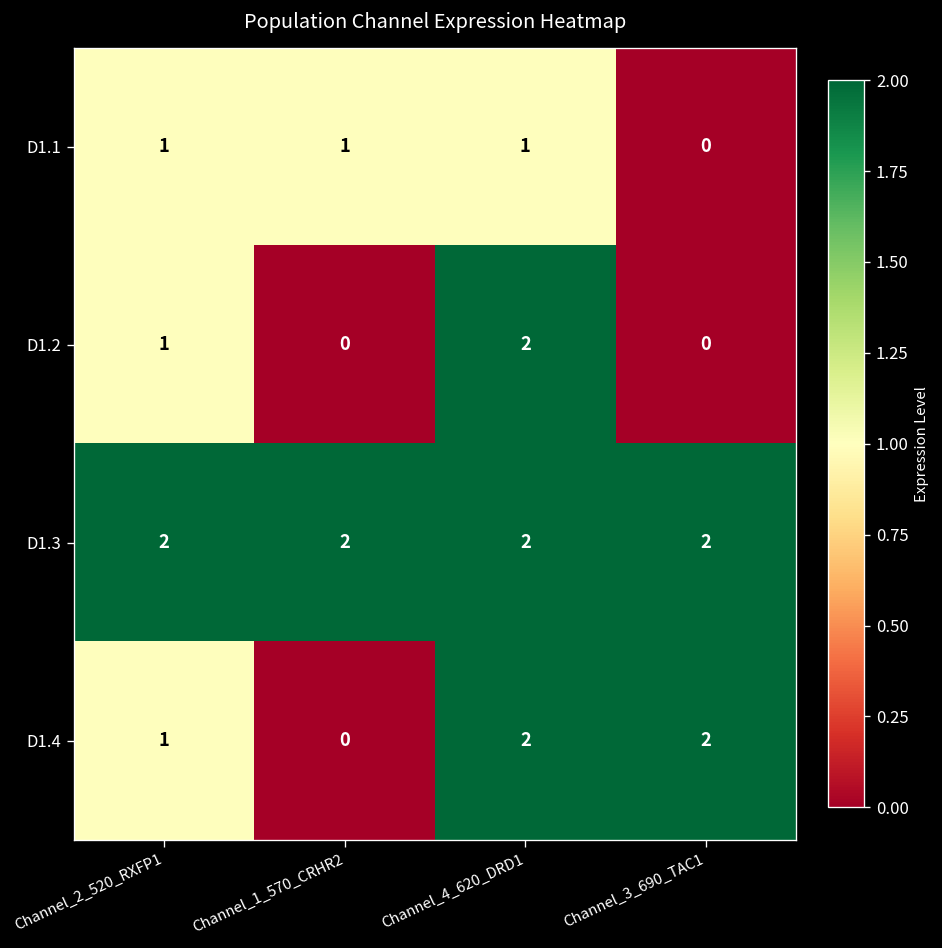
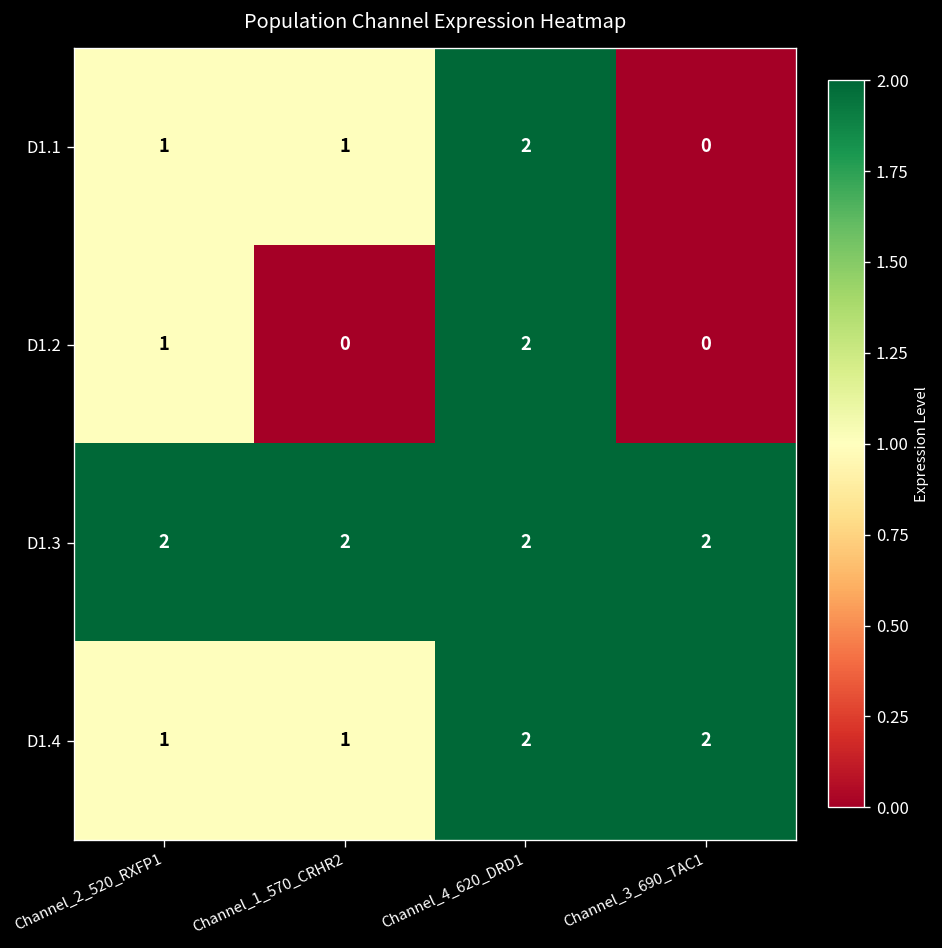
  {
    "D1.1": {
      "Channel_2_520_RXFP1": 1,
      "Channel_1_570_CRHR2": 1,
-     "Channel_4_620_DRD1": 1,
+     "Channel_4_620_DRD1": 2,
      "Channel_3_690_TAC1": 0
    },
    "D1.2": {
      "Channel_2_520_RXFP1": 1,
      "Channel_1_570_CRHR2": 0,
      "Channel_4_620_DRD1": 2,
      "Channel_3_690_TAC1": 0
    },
    "D1.3": {
      "Channel_2_520_RXFP1": 2,
      "Channel_1_570_CRHR2": 2,
      "Channel_4_620_DRD1": 2,
      "Channel_3_690_TAC1": 2
    },
    "D1.4": {
      "Channel_2_520_RXFP1": 1,
-     "Channel_1_570_CRHR2": 0,
+     "Channel_1_570_CRHR2": 1,
      "Channel_4_620_DRD1": 2,
      "Channel_3_690_TAC1": 2
    }
  }
